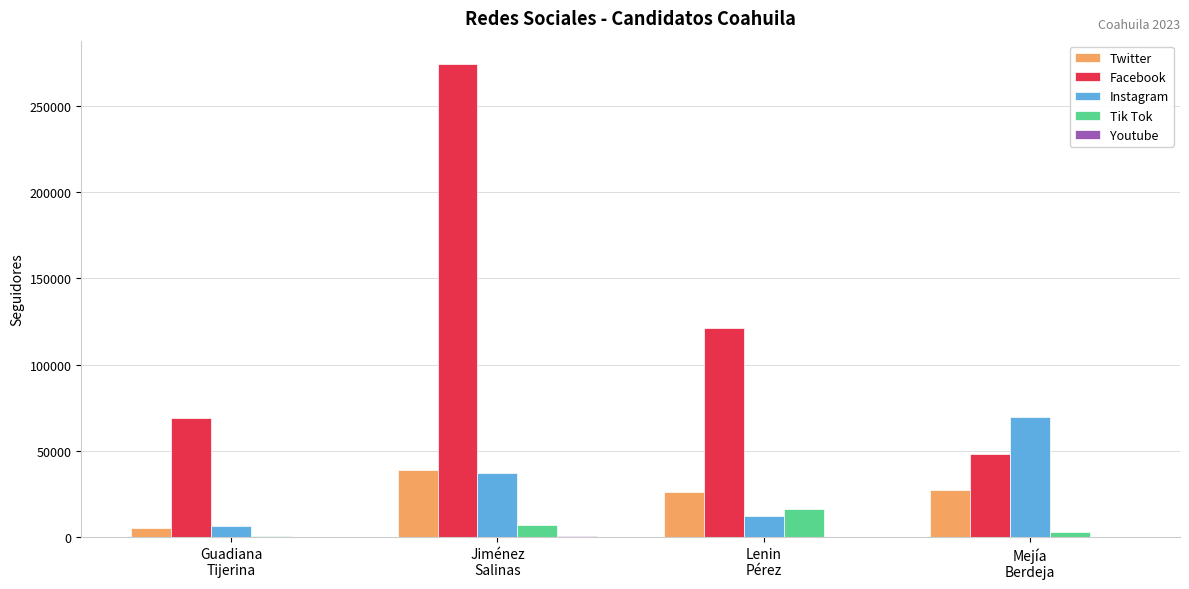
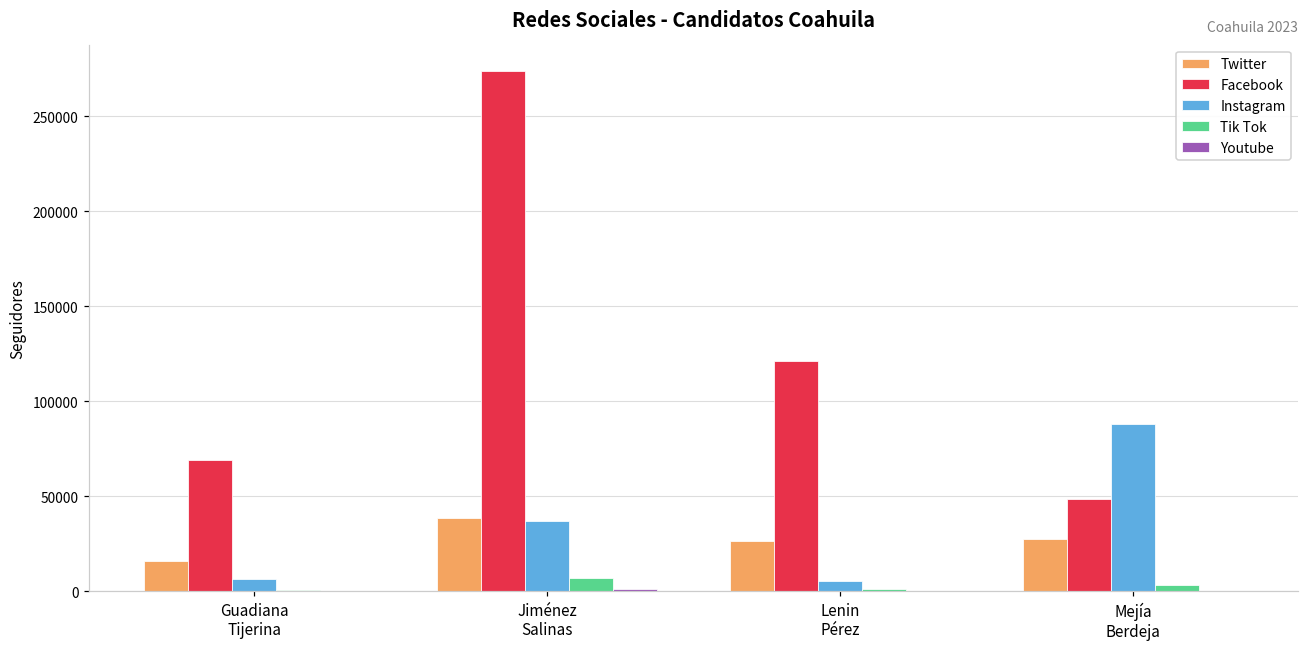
  {
    "Twitter": {
-     "Guadiana Tijerina": 6000,
+     "Guadiana Tijerina": 16000,
      "Jiménez Salinas": 39000,
      "Lenin Pérez": 27000,
      "Mejía Berdeja": 27000
    },
    "Facebook": {
      "Guadiana Tijerina": 69000,
      "Jiménez Salinas": 274000,
      "Lenin Pérez": 121000,
      "Mejía Berdeja": 48000
    },
    "Instagram": {
      "Guadiana Tijerina": 6000,
      "Jiménez Salinas": 37000,
-     "Lenin Pérez": 12000,
-     "Mejía Berdeja": 70000
+     "Lenin Pérez": 6000,
+     "Mejía Berdeja": 88000
    },
    "Tik Tok": {
      "Jiménez Salinas": 7000,
-     "Lenin Pérez": 16000,
+     "Lenin Pérez": 1000,
      "Mejía Berdeja": 3000
    }
  }
